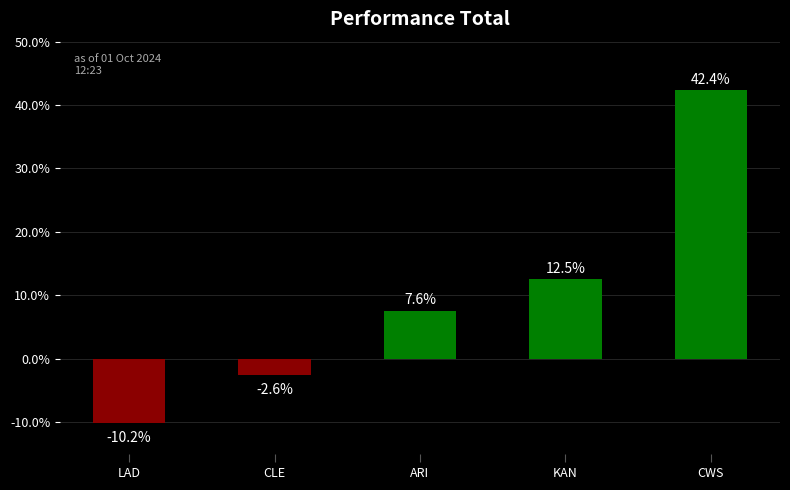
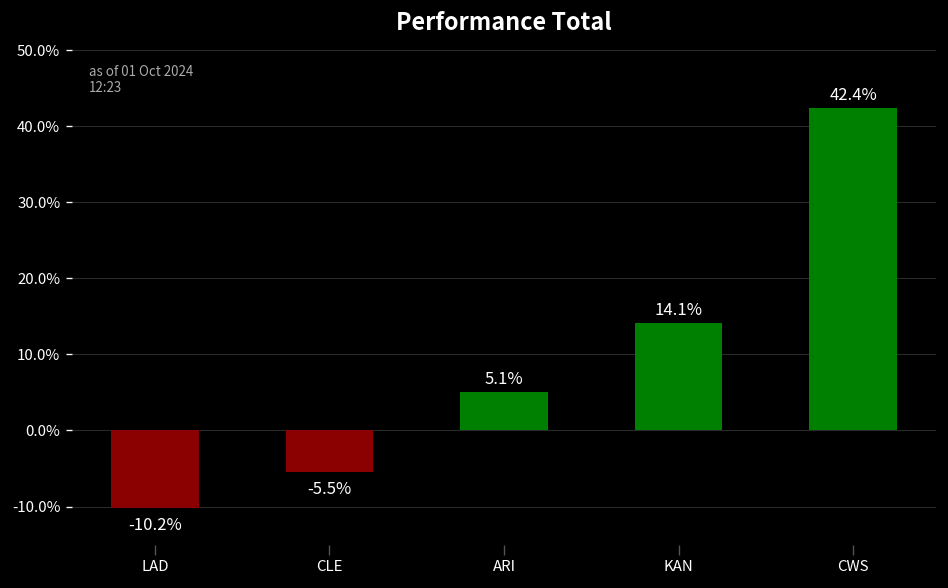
  {
    "LAD": "-10.2%",
-   "CLE": "-2.6%",
-   "ARI": "7.6%",
-   "KAN": "12.5%",
+   "CLE": "-5.5%",
+   "ARI": "5.1%",
+   "KAN": "14.1%",
    "CWS": "42.4%"
  }
